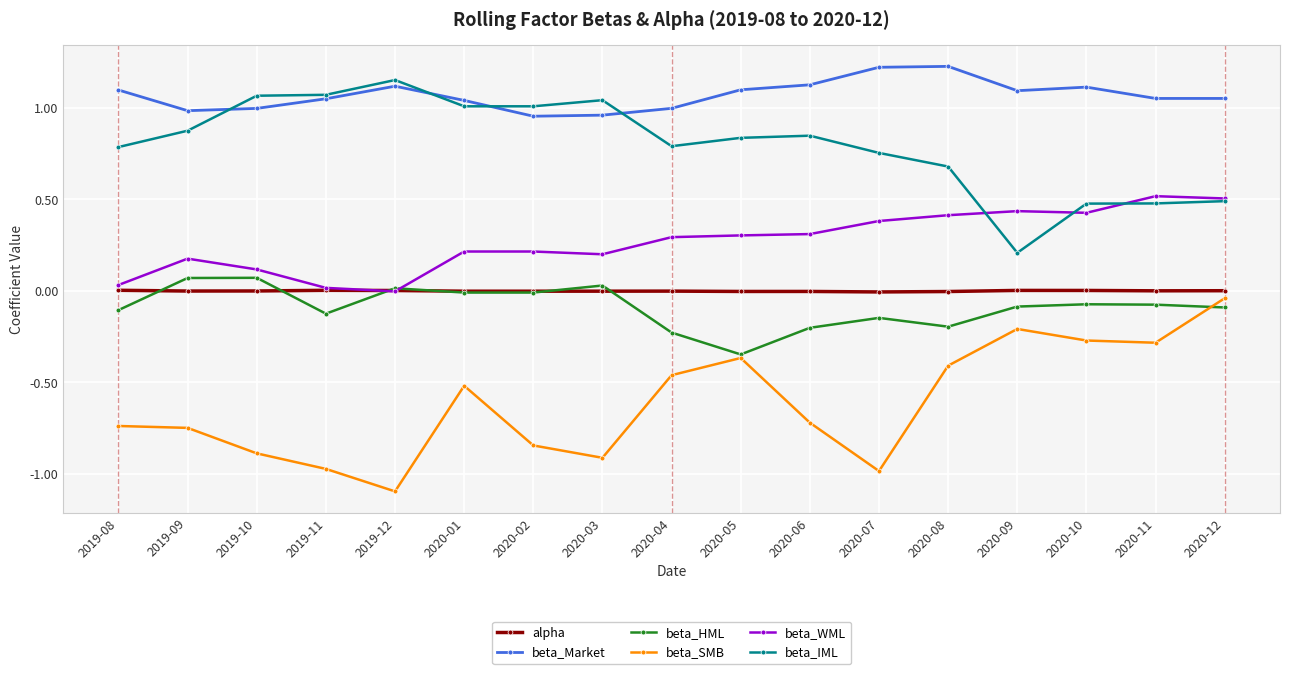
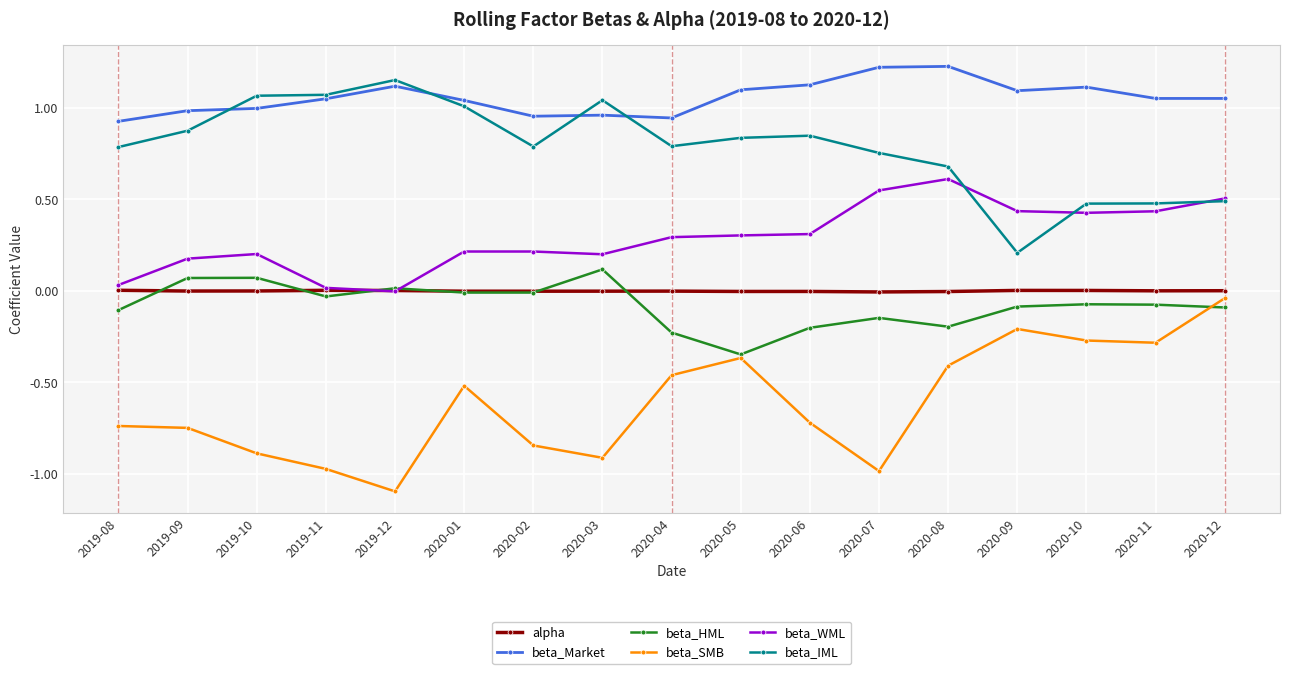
  {
    "alpha": {
      "2019-08": 0.00,
      "2019-09": 0.00,
      "2019-10": 0.00,
      "2020-03": 0.00,
      "2020-04": 0.00,
      "2020-05": 0.00,
      "2020-06": 0.00,
      "2020-07": -0.01,
      "2020-08": 0.00,
      "2020-09": 0.00,
      "2020-10": 0.00,
      "2020-11": 0.00,
      "2020-12": 0.00
    },
    "beta_Market": {
-     "2019-08": 1.10,
+     "2019-08": 0.93,
      "2019-09": 0.98,
      "2019-10": 1.00,
      "2019-11": 1.05,
      "2019-12": 1.12,
      "2020-01": 1.04,
      "2020-02": 0.95,
      "2020-03": 0.96,
-     "2020-04": 1.00,
+     "2020-04": 0.94,
      "2020-05": 1.10,
      "2020-06": 1.13,
      "2020-07": 1.22,
      "2020-08": 1.23,
      "2020-09": 1.09,
      "2020-10": 1.11,
      "2020-11": 1.05,
      "2020-12": 1.05
    },
    "beta_HML": {
      "2019-08": -0.10,
      "2019-09": 0.07,
      "2019-10": 0.07,
-     "2019-11": -0.12,
-     "2020-03": 0.03,
+     "2019-11": -0.03,
+     "2020-03": 0.12,
      "2020-04": -0.23,
      "2020-05": -0.35,
      "2020-06": -0.20,
      "2020-07": -0.15,
      "2020-08": -0.20,
      "2020-09": -0.09,
      "2020-10": -0.07,
      "2020-11": -0.08,
      "2020-12": -0.09
    },
    "beta_SMB": {
      "2019-08": -0.74,
      "2019-09": -0.75,
      "2019-10": -0.89,
      "2019-11": -0.97,
      "2019-12": -1.09,
      "2020-01": -0.52,
      "2020-02": -0.84,
      "2020-03": -0.91,
      "2020-04": -0.46,
      "2020-05": -0.37,
      "2020-06": -0.72,
      "2020-07": -0.98,
      "2020-08": -0.41,
      "2020-09": -0.21,
      "2020-10": -0.27,
      "2020-11": -0.28,
      "2020-12": -0.04
    },
    "beta_WML": {
      "2019-08": 0.03,
      "2019-09": 0.18,
-     "2019-10": 0.12,
+     "2019-10": 0.20,
      "2020-01": 0.22,
      "2020-02": 0.22,
      "2020-03": 0.20,
      "2020-04": 0.29,
      "2020-05": 0.30,
      "2020-06": 0.31,
-     "2020-07": 0.38,
-     "2020-08": 0.41,
+     "2020-07": 0.55,
+     "2020-08": 0.61,
      "2020-09": 0.44,
      "2020-10": 0.43,
-     "2020-11": 0.52,
+     "2020-11": 0.43,
      "2020-12": 0.50
    },
    "beta_IML": {
      "2019-08": 0.79,
      "2019-09": 0.87,
      "2019-10": 1.07,
      "2019-11": 1.07,
      "2019-12": 1.15,
      "2020-01": 1.01,
-     "2020-02": 1.01,
+     "2020-02": 0.79,
      "2020-03": 1.04,
      "2020-04": 0.79,
      "2020-05": 0.84,
      "2020-06": 0.85,
      "2020-07": 0.75,
      "2020-08": 0.68,
      "2020-09": 0.21,
      "2020-10": 0.48,
      "2020-11": 0.48,
      "2020-12": 0.49
    }
  }
